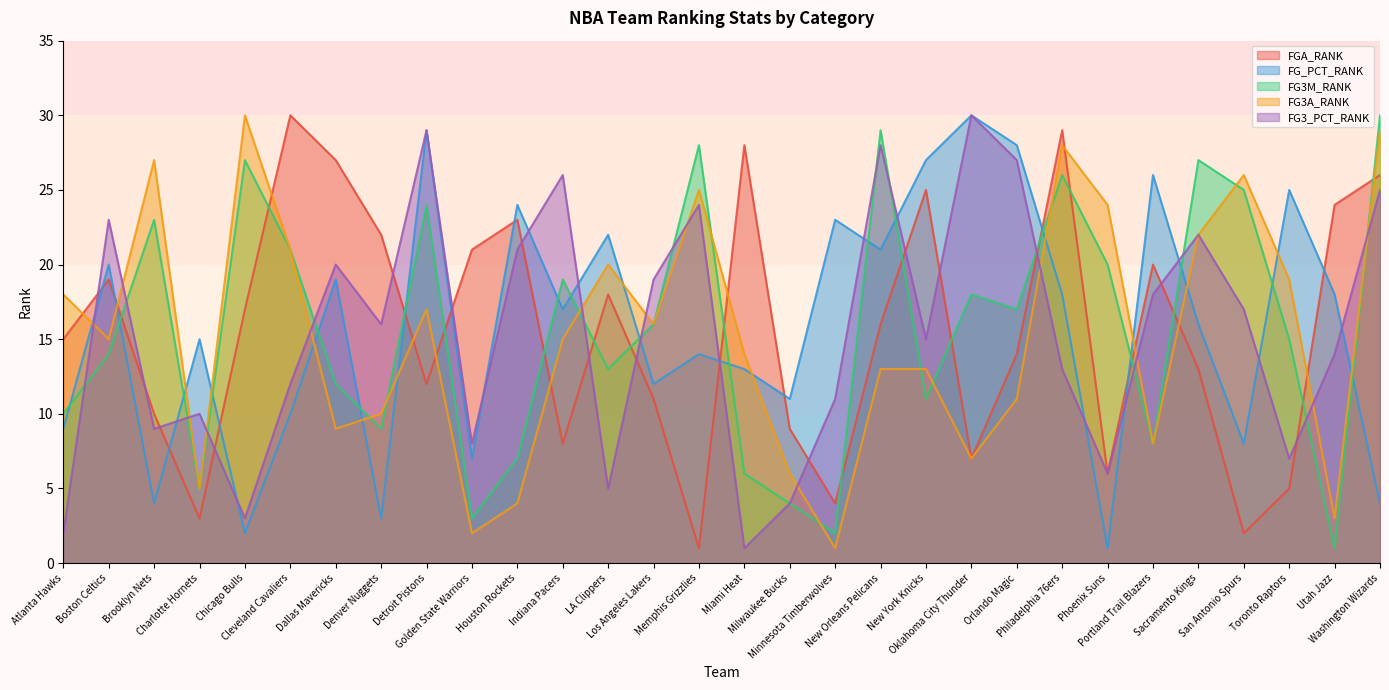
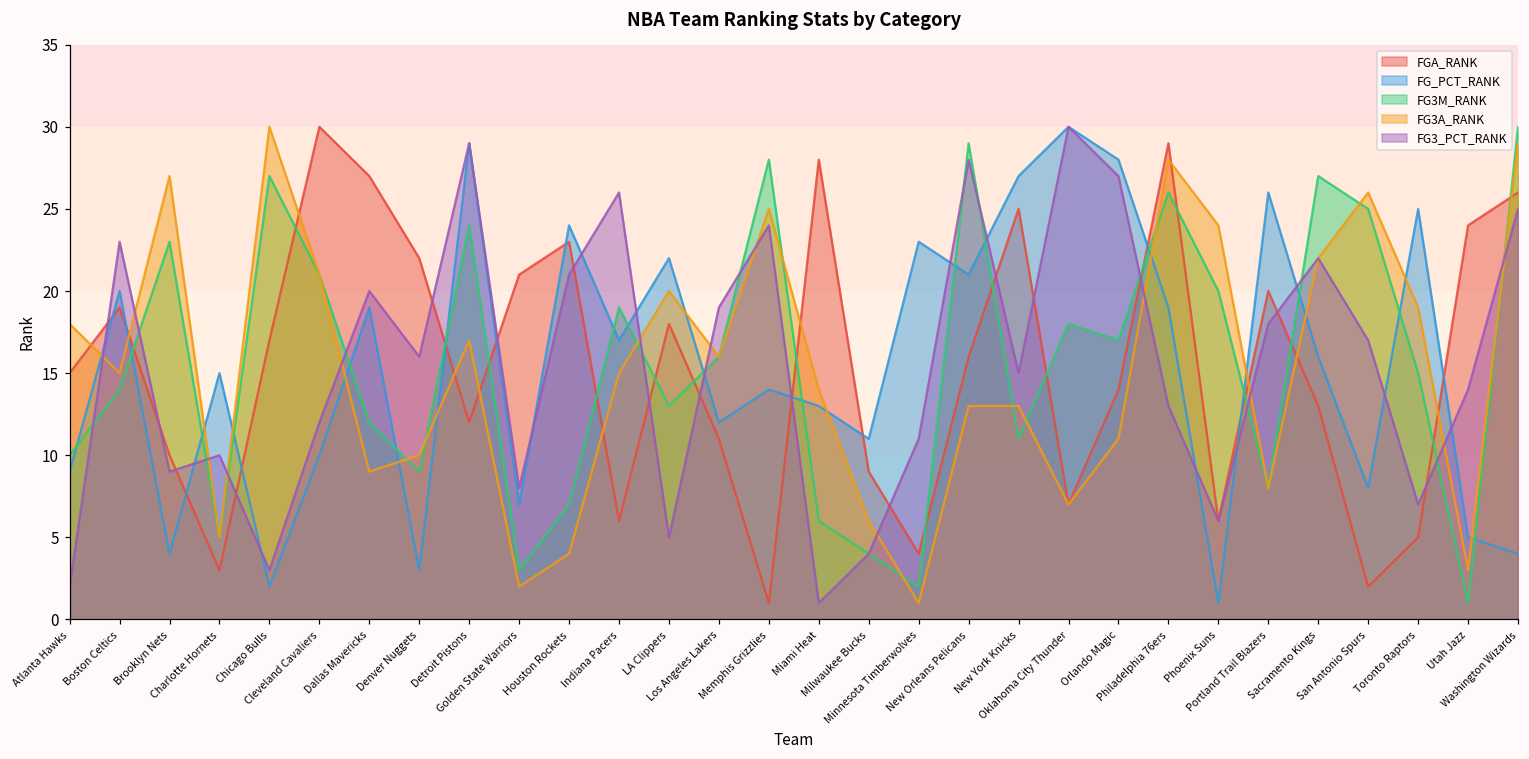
  {
    "FGA_RANK": {
      "Atlanta Hawks": 15,
      "Boston Celtics": 19,
      "Brooklyn Nets": 10,
      "Charlotte Hornets": 3,
      "Chicago Bulls": 17,
      "Cleveland Cavaliers": 30,
      "Dallas Mavericks": 27,
      "Denver Nuggets": 22,
      "Detroit Pistons": 12,
      "Golden State Warriors": 21,
      "Houston Rockets": 23,
-     "Indiana Pacers": 8,
+     "Indiana Pacers": 6,
      "LA Clippers": 18,
      "Los Angeles Lakers": 11,
      "Memphis Grizzlies": 1,
      "Miami Heat": 28,
      "Milwaukee Bucks": 9,
      "Minnesota Timberwolves": 4,
      "New Orleans Pelicans": 16,
      "New York Knicks": 25,
      "Orlando Magic": 14,
      "Philadelphia 76ers": 29,
      "Portland Trail Blazers": 20,
      "Sacramento Kings": 13,
      "San Antonio Spurs": 2,
      "Toronto Raptors": 5,
      "Utah Jazz": 24,
      "Washington Wizards": 26
    },
    "FG_PCT_RANK": {
      "Atlanta Hawks": 9,
      "Boston Celtics": 20,
      "Brooklyn Nets": 4,
      "Charlotte Hornets": 15,
      "Chicago Bulls": 2,
      "Cleveland Cavaliers": 10,
      "Dallas Mavericks": 19,
      "Denver Nuggets": 3,
      "Golden State Warriors": 7,
      "Houston Rockets": 24,
      "Indiana Pacers": 17,
      "LA Clippers": 22,
      "Los Angeles Lakers": 12,
      "Memphis Grizzlies": 14,
      "Miami Heat": 13,
      "Milwaukee Bucks": 11,
      "Minnesota Timberwolves": 23,
      "New Orleans Pelicans": 21,
      "New York Knicks": 27,
      "Orlando Magic": 28,
-     "Philadelphia 76ers": 18,
+     "Philadelphia 76ers": 19,
      "Phoenix Suns": 1,
      "Portland Trail Blazers": 26,
      "Sacramento Kings": 16,
      "San Antonio Spurs": 8,
      "Toronto Raptors": 25,
-     "Utah Jazz": 18,
+     "Utah Jazz": 5,
      "Washington Wizards": 4
    },
    "FG3M_RANK": {
      "Atlanta Hawks": 10,
      "Boston Celtics": 14,
      "Brooklyn Nets": 23,
      "Chicago Bulls": 27,
      "Dallas Mavericks": 12,
      "Denver Nuggets": 9,
      "Detroit Pistons": 24,
      "Golden State Warriors": 3,
      "Houston Rockets": 7,
      "Indiana Pacers": 19,
      "LA Clippers": 13,
      "Memphis Grizzlies": 28,
      "Miami Heat": 6,
      "Minnesota Timberwolves": 2,
      "New Orleans Pelicans": 29,
      "New York Knicks": 11,
      "Oklahoma City Thunder": 18,
      "Orlando Magic": 17,
      "Philadelphia 76ers": 26,
      "Phoenix Suns": 20,
      "Sacramento Kings": 27,
      "San Antonio Spurs": 25,
      "Toronto Raptors": 15,
      "Utah Jazz": 1,
      "Washington Wizards": 30
    },
    "FG3A_RANK": {
      "Atlanta Hawks": 18,
      "Boston Celtics": 15,
      "Brooklyn Nets": 27,
      "Chicago Bulls": 30,
      "Dallas Mavericks": 9,
      "Denver Nuggets": 10,
      "Detroit Pistons": 17,
      "Golden State Warriors": 2,
      "Houston Rockets": 4,
      "Indiana Pacers": 15,
      "LA Clippers": 20,
      "Memphis Grizzlies": 25,
      "Miami Heat": 14,
      "Milwaukee Bucks": 6,
      "Minnesota Timberwolves": 1,
      "New Orleans Pelicans": 13,
      "New York Knicks": 13,
      "Orlando Magic": 11,
      "Philadelphia 76ers": 28,
      "Phoenix Suns": 24,
      "San Antonio Spurs": 26,
      "Toronto Raptors": 19,
      "Utah Jazz": 3,
      "Washington Wizards": 29
    },
    "FG3_PCT_RANK": {
      "Atlanta Hawks": 2,
      "Boston Celtics": 23,
      "Brooklyn Nets": 9,
      "Charlotte Hornets": 10,
      "Chicago Bulls": 3,
      "Cleveland Cavaliers": 12,
      "Dallas Mavericks": 20,
      "Denver Nuggets": 16,
      "Golden State Warriors": 8,
      "Houston Rockets": 21,
      "Indiana Pacers": 26,
      "LA Clippers": 5,
      "Los Angeles Lakers": 19,
      "Memphis Grizzlies": 24,
      "Miami Heat": 1,
      "Minnesota Timberwolves": 11,
      "New Orleans Pelicans": 28,
      "New York Knicks": 15,
      "Orlando Magic": 27,
      "Philadelphia 76ers": 13,
      "Portland Trail Blazers": 18,
      "San Antonio Spurs": 17,
      "Toronto Raptors": 7,
      "Utah Jazz": 14,
      "Washington Wizards": 25
    }
  }
